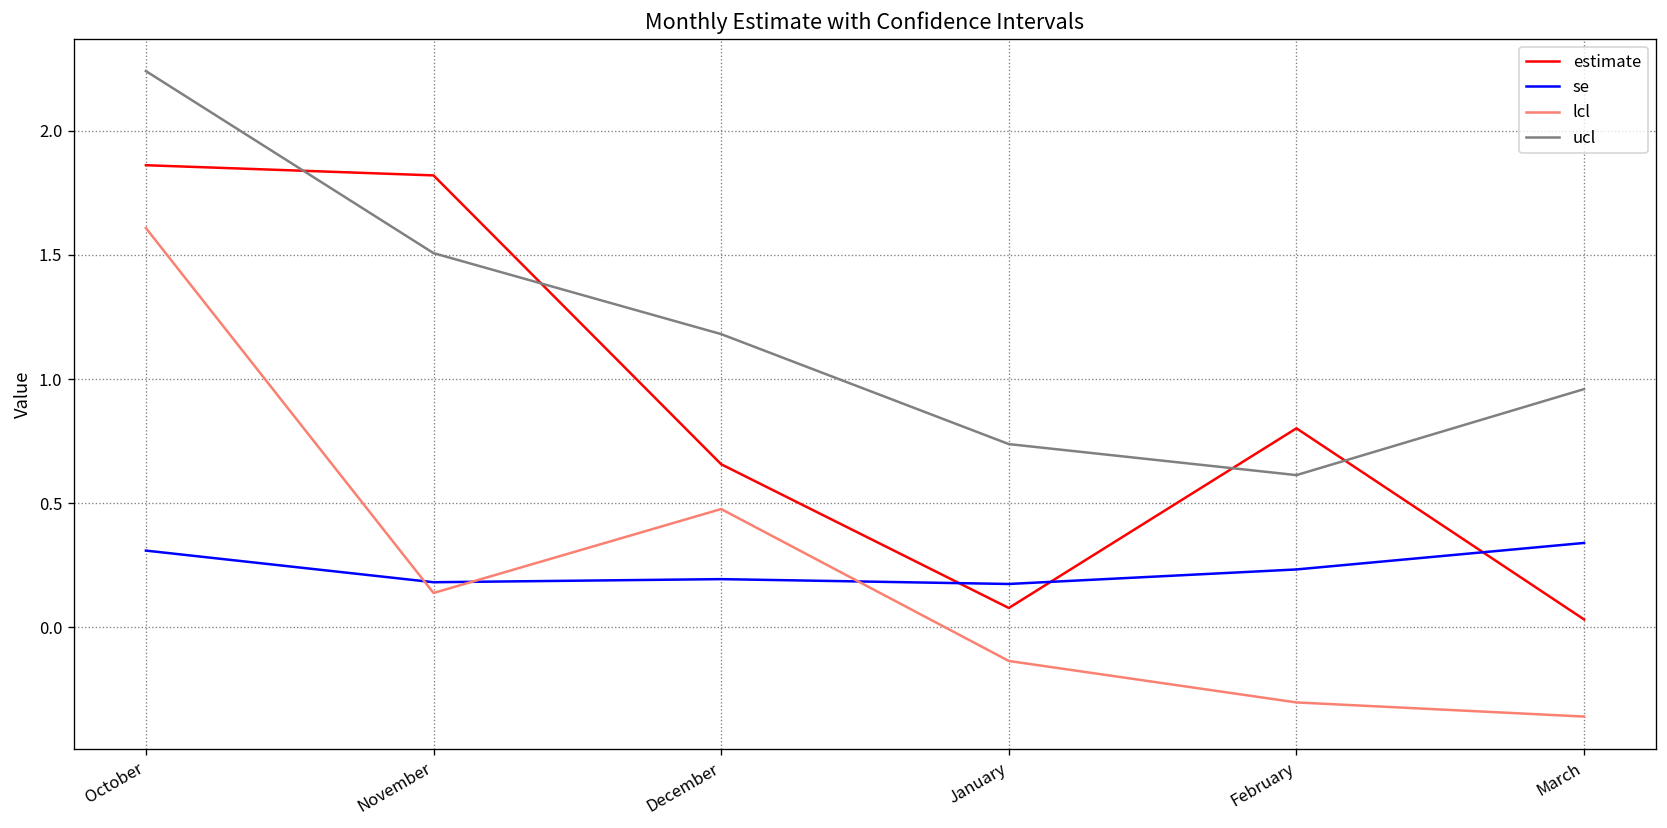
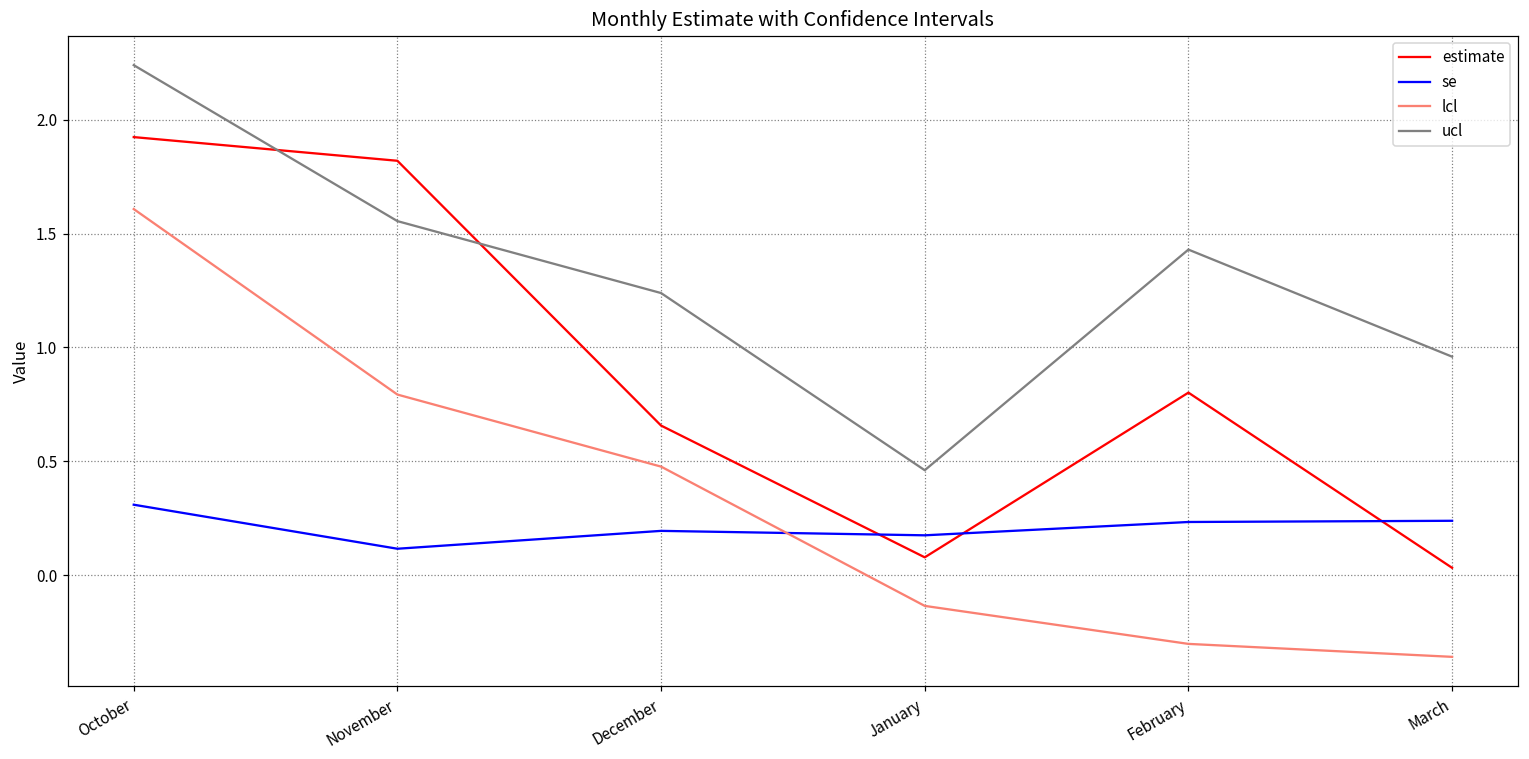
  {
    "estimate": {
-     "October": 1.86,
+     "October": 1.92,
      "November": 1.82,
      "December": 0.66,
      "January": 0.08,
      "February": 0.80,
      "March": 0.03
    },
    "se": {
      "October": 0.31,
-     "November": 0.18,
+     "November": 0.12,
      "December": 0.19,
      "January": 0.18,
      "February": 0.23,
-     "March": 0.34
+     "March": 0.24
    },
    "lcl": {
      "October": 1.61,
-     "November": 0.14,
+     "November": 0.79,
      "December": 0.48,
      "January": -0.14,
      "February": -0.30,
      "March": -0.36
    },
    "ucl": {
      "October": 2.24,
-     "November": 1.51,
-     "December": 1.18,
-     "January": 0.74,
-     "February": 0.61,
+     "November": 1.56,
+     "December": 1.24,
+     "January": 0.46,
+     "February": 1.43,
      "March": 0.96
    }
  }
